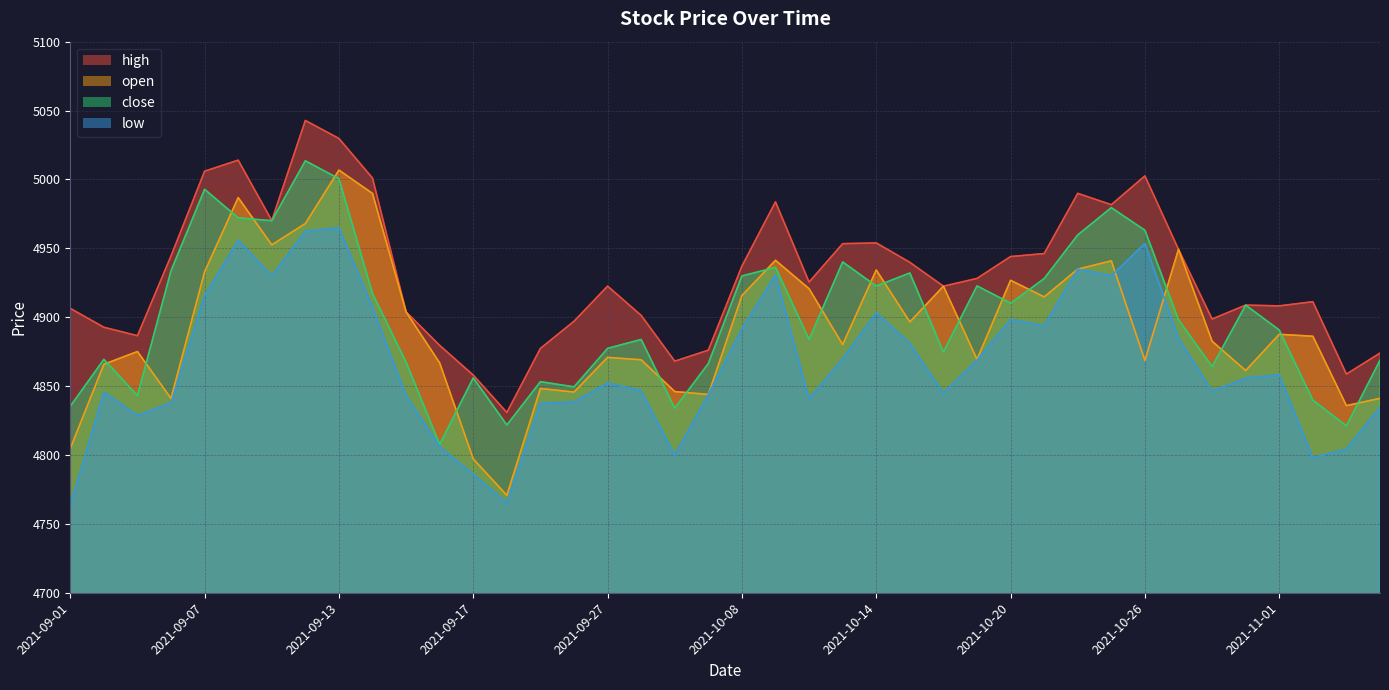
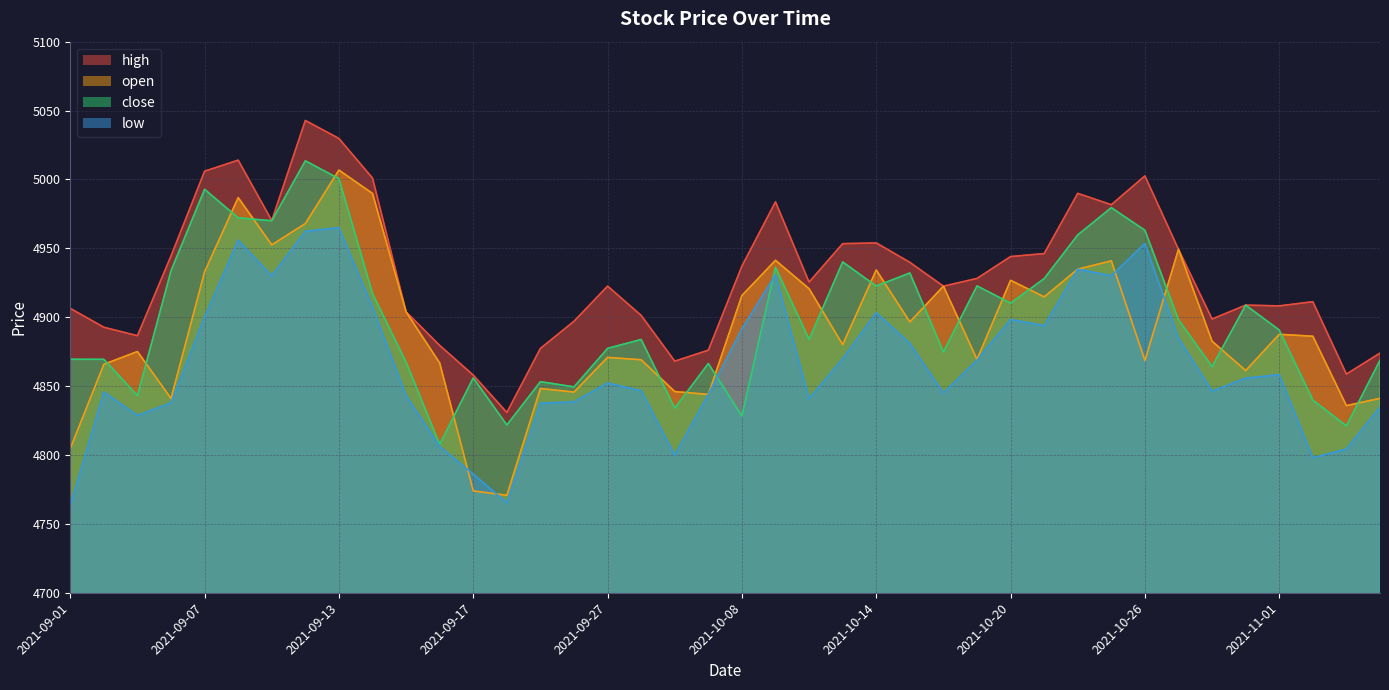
  {
    "high": {
      "2021-09-01": 4906,
      "2021-09-07": 5006,
      "2021-09-13": 5030,
      "2021-09-17": 4858,
      "2021-09-27": 4923,
      "2021-10-08": 4937,
      "2021-10-14": 4954,
      "2021-10-20": 4944,
      "2021-10-26": 5003,
      "2021-11-01": 4908
    },
    "open": {
      "2021-09-01": 4805,
      "2021-09-07": 4933,
      "2021-09-13": 5007,
-     "2021-09-17": 4797,
+     "2021-09-17": 4774,
      "2021-09-27": 4871,
      "2021-10-08": 4916,
      "2021-10-14": 4934,
      "2021-10-20": 4927,
      "2021-10-26": 4869,
      "2021-11-01": 4888
    },
    "close": {
-     "2021-09-01": 4835,
+     "2021-09-01": 4869,
      "2021-09-07": 4993,
      "2021-09-13": 5001,
      "2021-09-17": 4856,
      "2021-09-27": 4877,
-     "2021-10-08": 4930,
+     "2021-10-08": 4828,
      "2021-10-14": 4923,
      "2021-10-20": 4910,
      "2021-10-26": 4963,
      "2021-11-01": 4891
    },
    "low": {
      "2021-09-01": 4763,
-     "2021-09-07": 4916,
+     "2021-09-07": 4900,
      "2021-09-13": 4965,
      "2021-09-17": 4786,
      "2021-09-27": 4852,
      "2021-10-08": 4892,
      "2021-10-14": 4903,
      "2021-10-20": 4898,
      "2021-10-26": 4953,
      "2021-11-01": 4858
    }
  }
